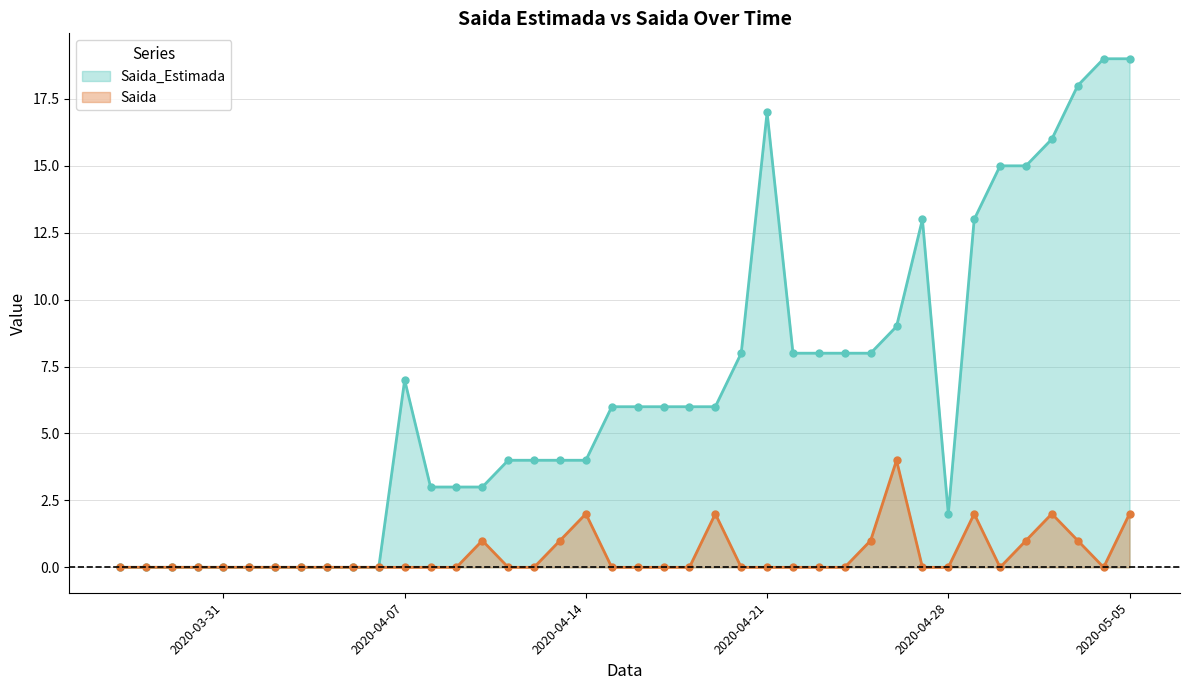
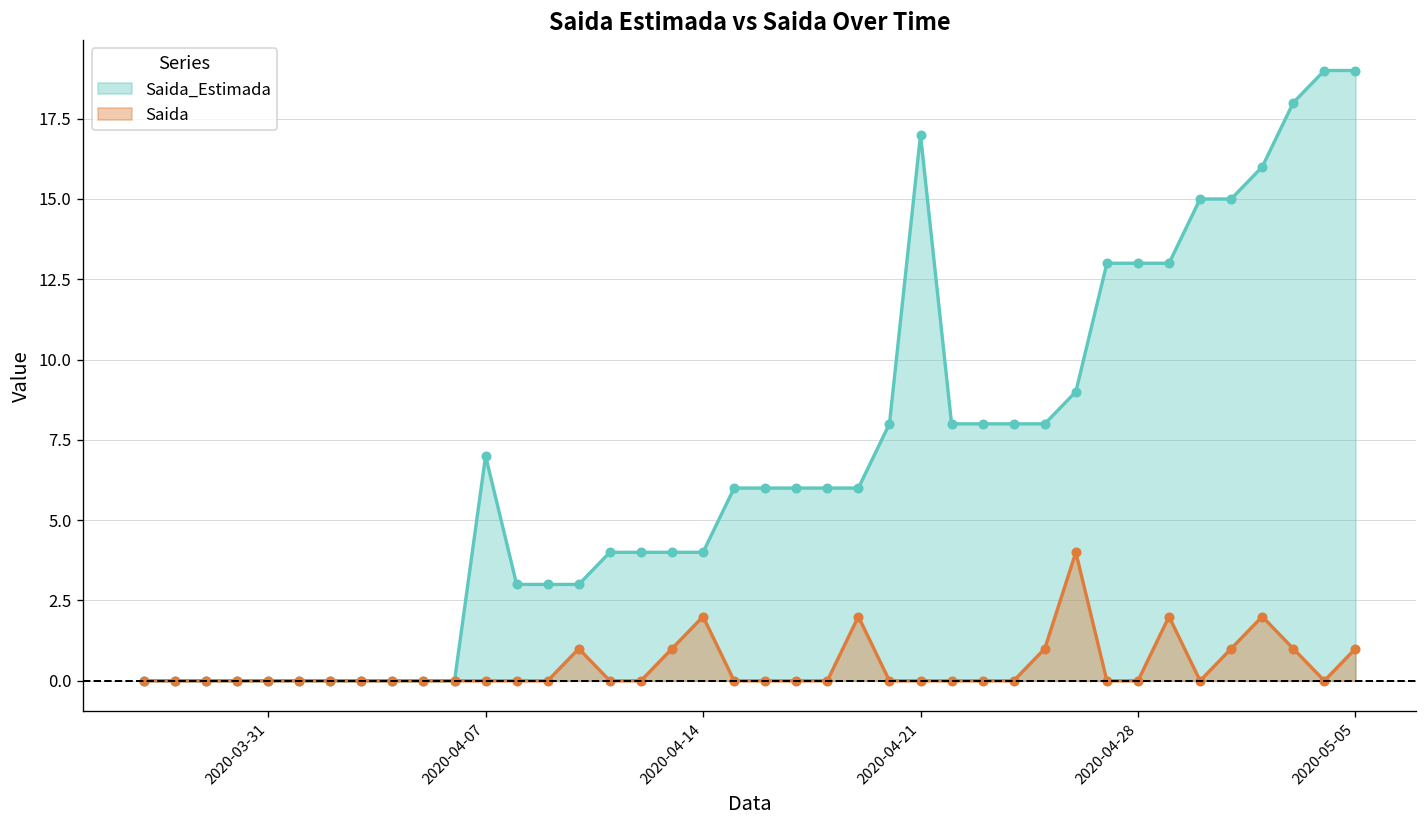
  {
    "Saida_Estimada": {
      "2020-04-07": 7,
      "2020-04-14": 4,
      "2020-04-21": 17,
-     "2020-04-28": 2,
+     "2020-04-28": 13,
      "2020-05-05": 19
    },
    "Saida": {
      "2020-04-07": 0,
      "2020-04-14": 2,
      "2020-04-21": 0,
      "2020-04-28": 0,
-     "2020-05-05": 2
+     "2020-05-05": 1
    }
  }
